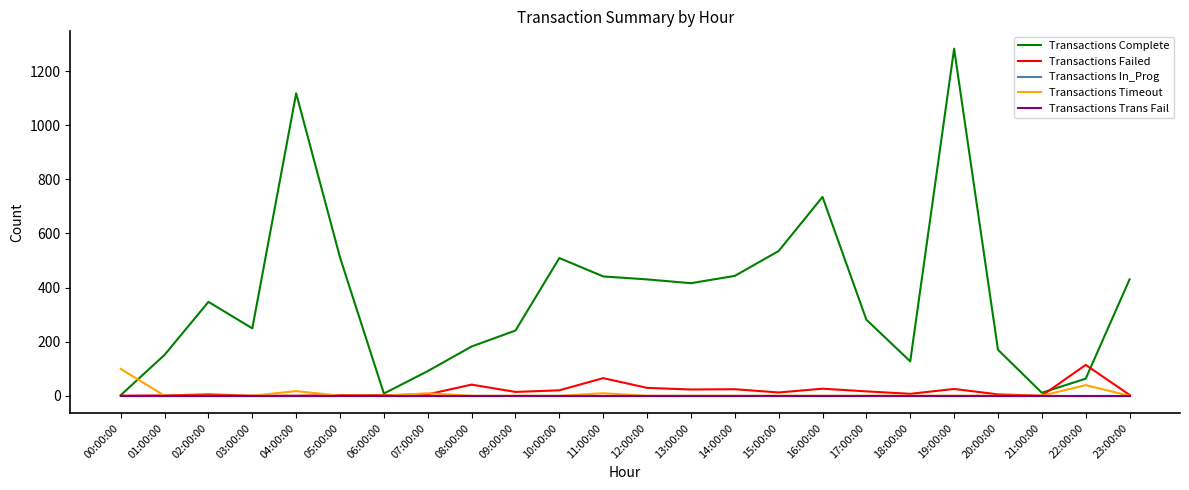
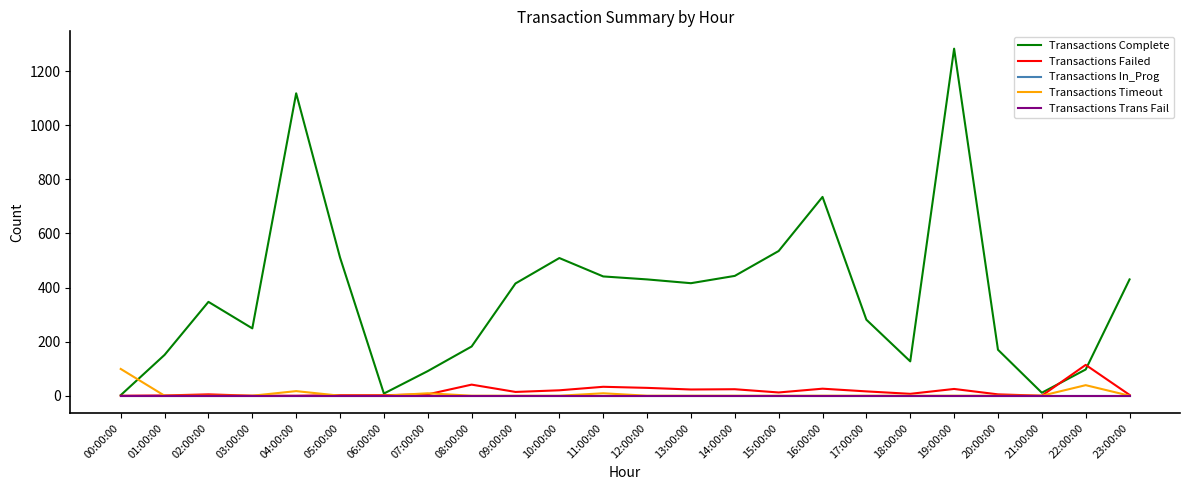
  {
    "Transactions Complete": {
      "01:00:00": 150,
      "02:00:00": 350,
      "03:00:00": 250,
      "04:00:00": 1120,
      "05:00:00": 510,
      "07:00:00": 90,
      "08:00:00": 180,
-     "09:00:00": 240,
+     "09:00:00": 420,
      "10:00:00": 510,
      "11:00:00": 440,
      "12:00:00": 430,
      "13:00:00": 420,
      "14:00:00": 440,
      "15:00:00": 540,
      "16:00:00": 740,
      "17:00:00": 280,
      "18:00:00": 130,
      "19:00:00": 1280,
      "20:00:00": 170,
      "21:00:00": 10,
-     "22:00:00": 60,
+     "22:00:00": 100,
      "23:00:00": 430
    },
    "Transactions Failed": {
      "08:00:00": 40,
      "09:00:00": 10,
      "10:00:00": 20,
-     "11:00:00": 70,
+     "11:00:00": 30,
      "12:00:00": 30,
      "13:00:00": 20,
      "14:00:00": 20,
      "15:00:00": 10,
      "16:00:00": 30,
      "17:00:00": 20,
      "19:00:00": 30,
      "22:00:00": 110
    },
    "Transactions Trans Fail": {
      "22:00:00": 0
    },
    "Transactions Timeout": {
      "00:00:00": 100,
      "04:00:00": 20,
      "22:00:00": 40
    }
  }
